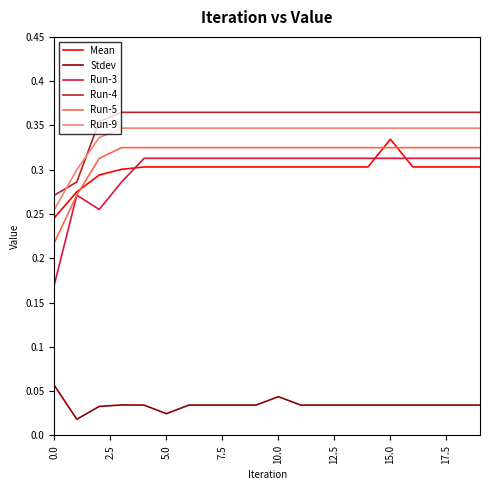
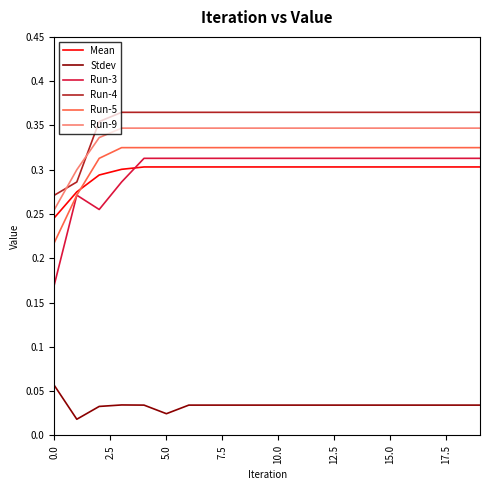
  {
    "Mean": {
      "0.0": 0.25,
      "5.0": 0.30,
      "10.0": 0.30,
-     "15.0": 0.33
+     "15.0": 0.30
    },
    "Stdev": {
      "0.0": 0.06,
      "5.0": 0.02,
-     "10.0": 0.04,
+     "10.0": 0.03,
      "15.0": 0.03
    }
  }
